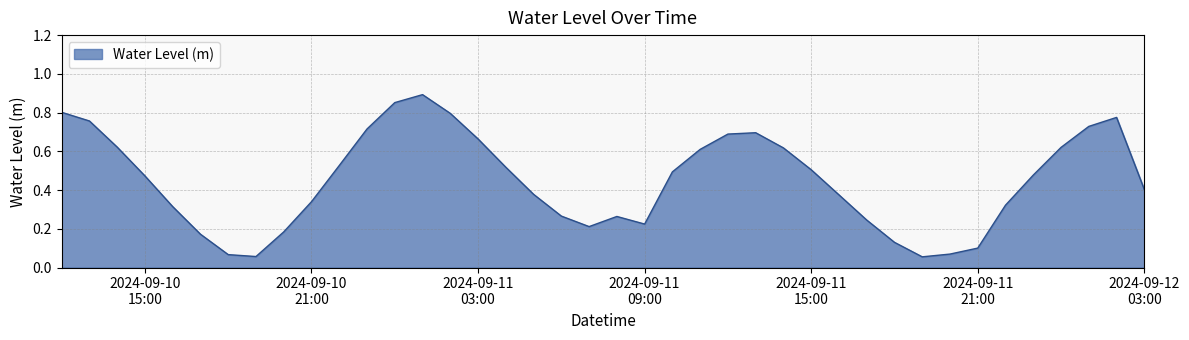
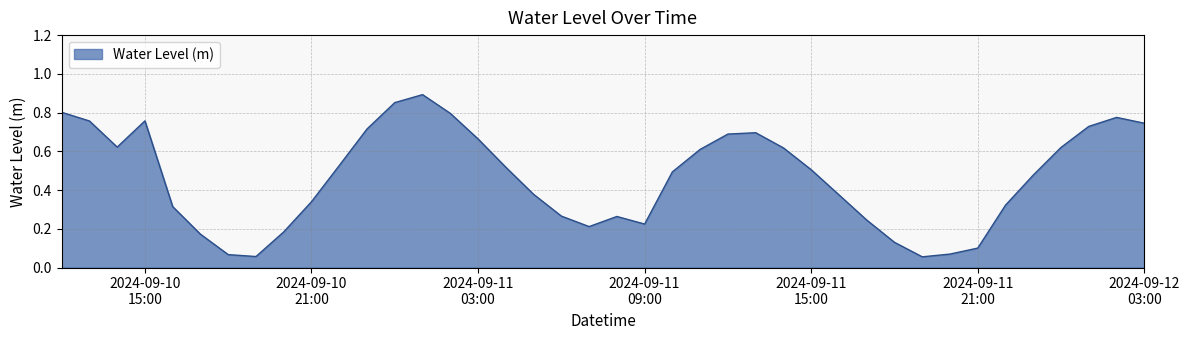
  {
-   "2024-09-10 15:00": 0.47,
+   "2024-09-10 15:00": 0.76,
    "2024-09-10 21:00": 0.34,
    "2024-09-11 03:00": 0.66,
    "2024-09-11 09:00": 0.22,
    "2024-09-11 15:00": 0.50,
    "2024-09-11 21:00": 0.10,
-   "2024-09-12 03:00": 0.40
+   "2024-09-12 03:00": 0.75
  }
